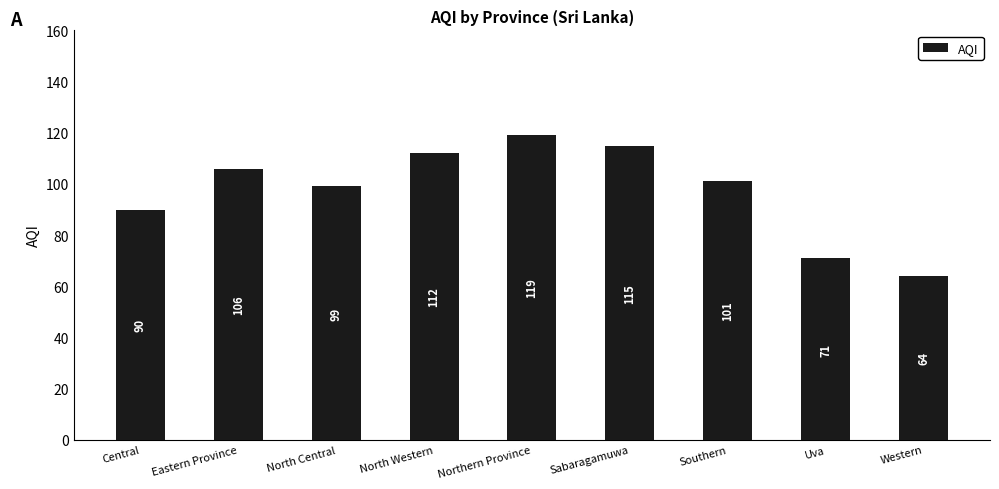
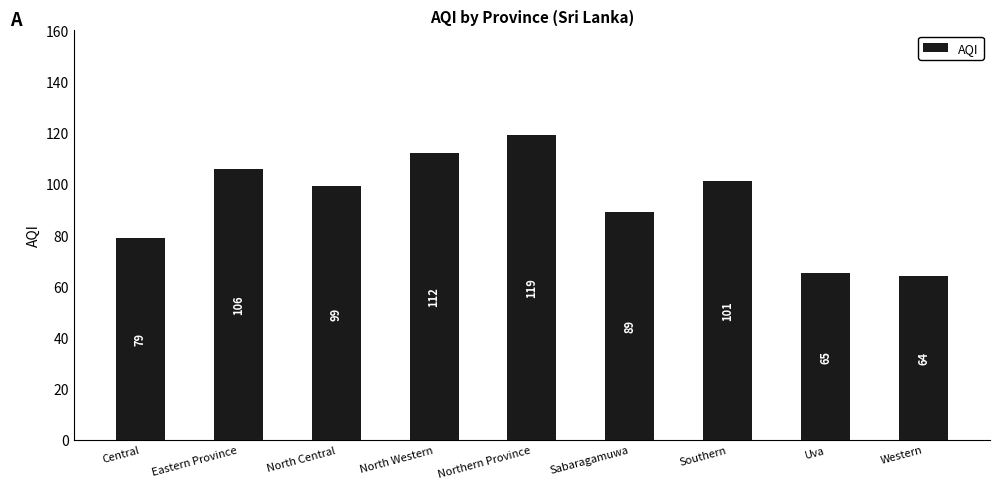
  {
-   "Central": 90,
+   "Central": 79,
    "Eastern Province": 106,
    "North Central": 99,
    "North Western": 112,
    "Northern Province": 119,
-   "Sabaragamuwa": 115,
+   "Sabaragamuwa": 89,
    "Southern": 101,
-   "Uva": 71,
+   "Uva": 65,
    "Western": 64
  }
